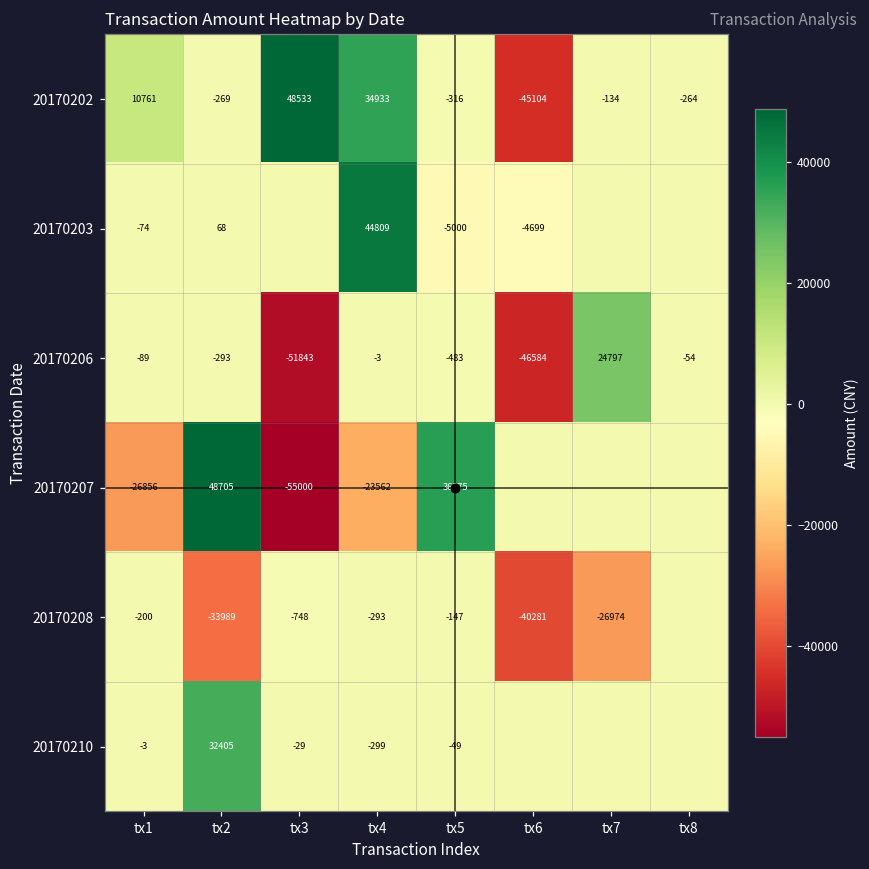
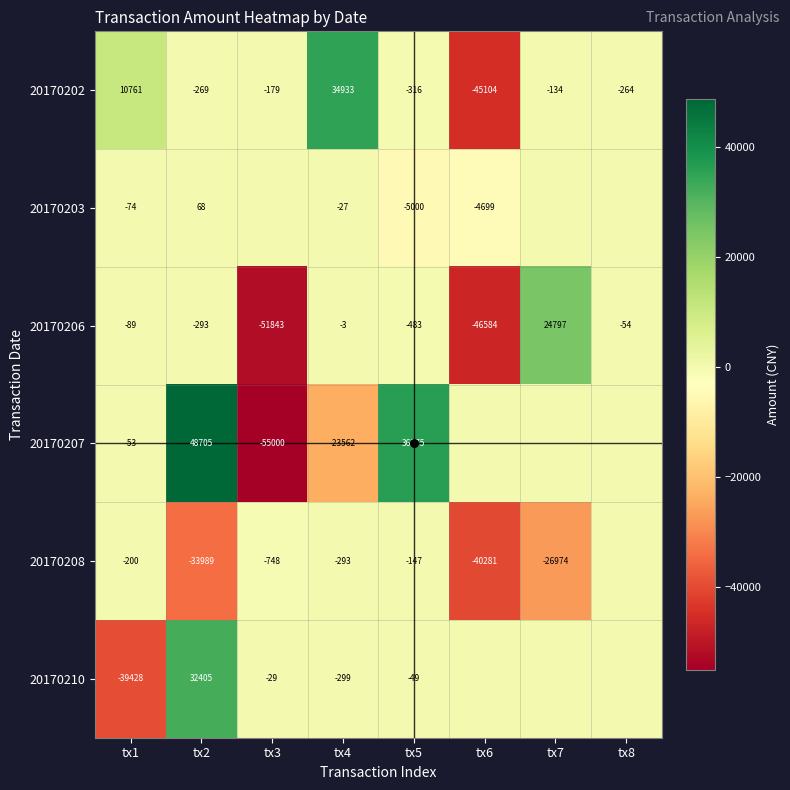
  {
    "20170202": {
      "tx1": 10761,
      "tx2": -269,
-     "tx3": 48533,
+     "tx3": -179,
      "tx4": 34933,
      "tx5": -316,
      "tx6": -45104,
      "tx7": -134,
      "tx8": -264
    },
    "20170203": {
      "tx1": -74,
      "tx2": 68,
-     "tx4": 44809,
+     "tx4": -27,
      "tx5": -5000,
      "tx6": -4699
    },
    "20170206": {
      "tx1": -89,
      "tx2": -293,
      "tx3": -51843,
      "tx4": -3,
      "tx5": -483,
      "tx6": -46584,
      "tx7": 24797,
      "tx8": -54
    },
    "20170207": {
-     "tx1": -26856,
+     "tx1": -53,
      "tx2": 48705,
      "tx3": -55000,
      "tx4": -23562
    },
    "20170208": {
      "tx1": -200,
      "tx2": -33989,
      "tx3": -748,
      "tx4": -293,
      "tx5": -147,
      "tx6": -40281,
      "tx7": -26974
    },
    "20170210": {
-     "tx1": -3,
+     "tx1": -39428,
      "tx2": 32405,
      "tx3": -29,
      "tx4": -299,
      "tx5": -49
    }
  }
